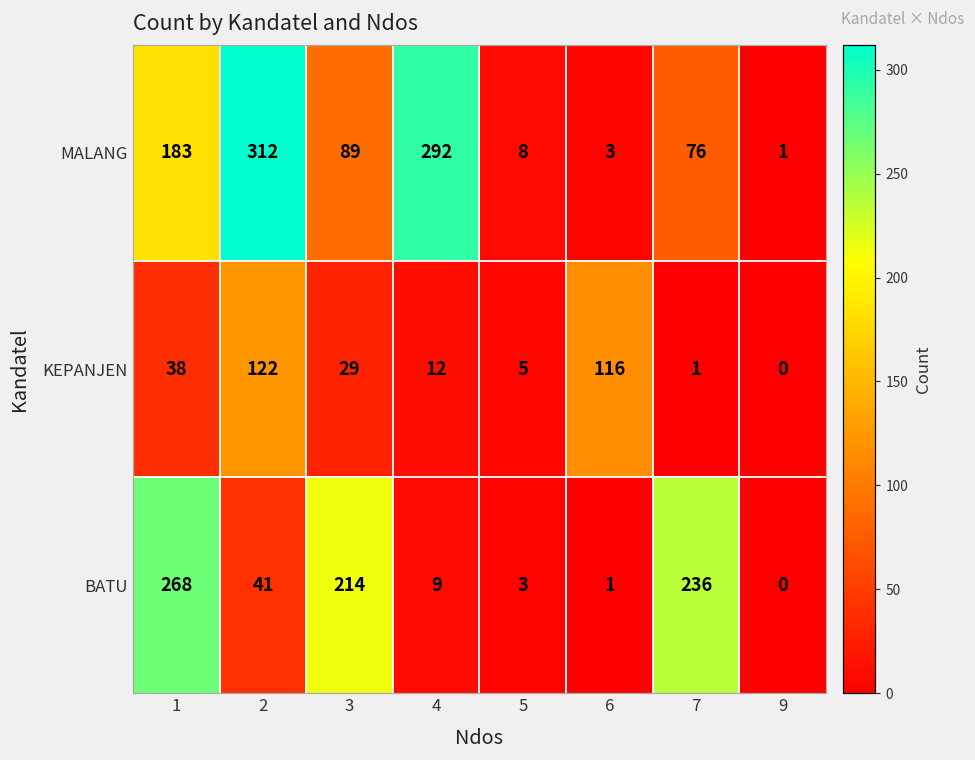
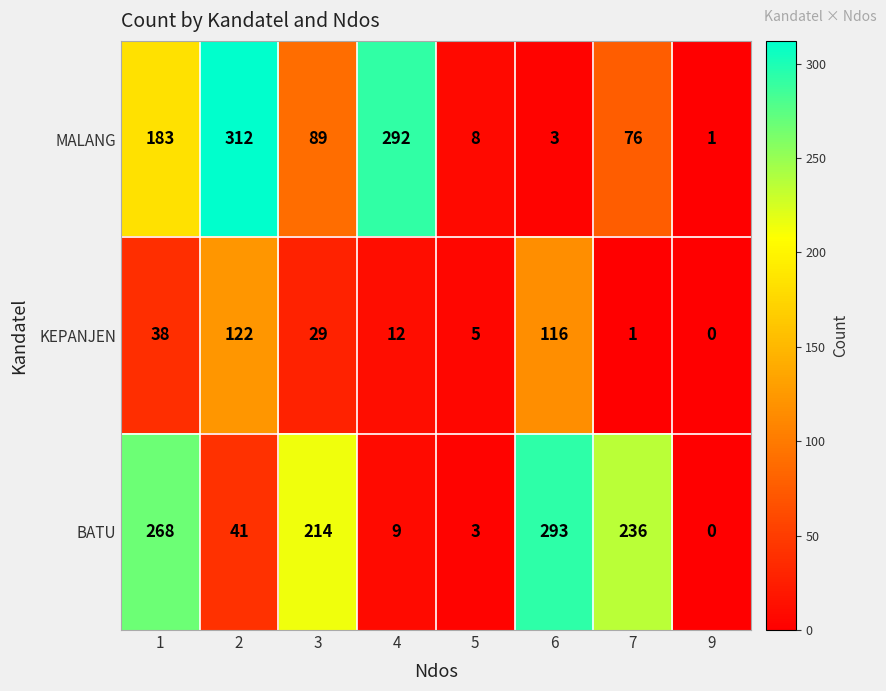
  {
    "MALANG": {
      "1": 183,
      "2": 312,
      "3": 89,
      "4": 292,
      "5": 8,
      "6": 3,
      "7": 76,
      "9": 1
    },
    "KEPANJEN": {
      "1": 38,
      "2": 122,
      "3": 29,
      "4": 12,
      "5": 5,
      "6": 116,
      "7": 1,
      "9": 0
    },
    "BATU": {
      "1": 268,
      "2": 41,
      "3": 214,
      "4": 9,
      "5": 3,
-     "6": 1,
+     "6": 293,
      "7": 236,
      "9": 0
    }
  }
